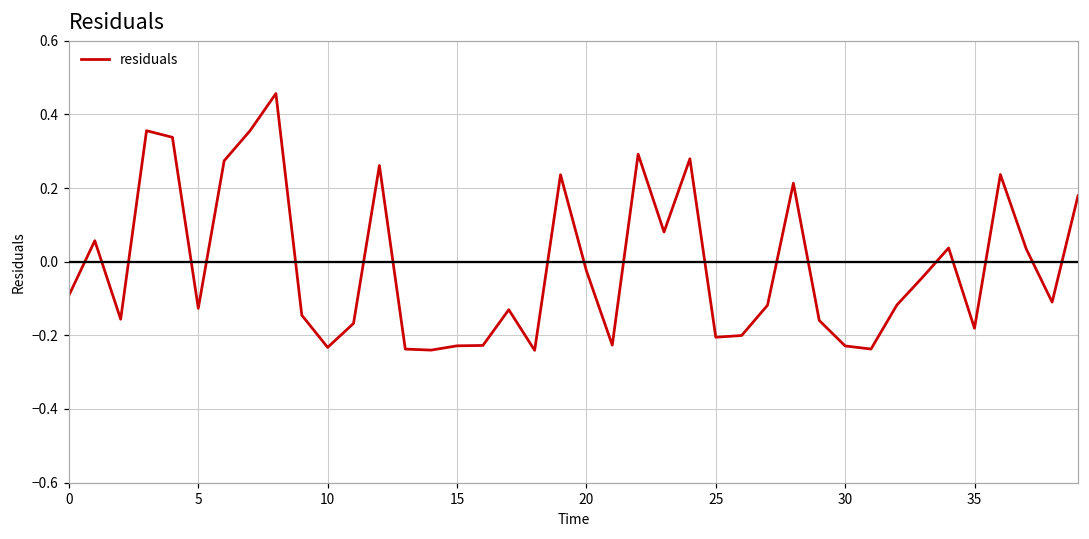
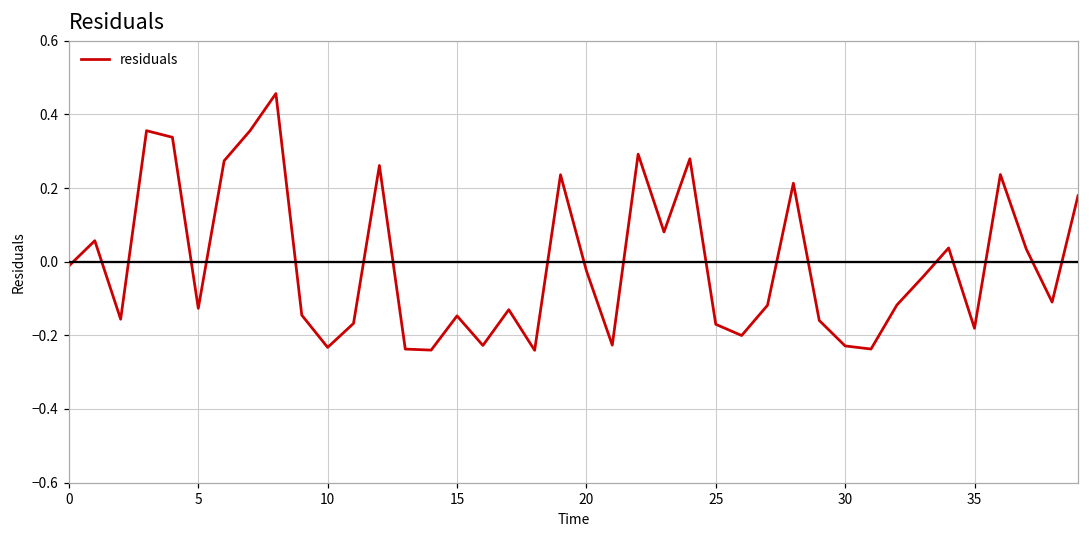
  {
-   "0": -0.09,
+   "0": -0.01,
    "5": -0.13,
    "10": -0.23,
-   "15": -0.23,
+   "15": -0.15,
    "20": -0.02,
-   "25": -0.21,
+   "25": -0.17,
    "30": -0.23,
    "35": -0.18
  }
